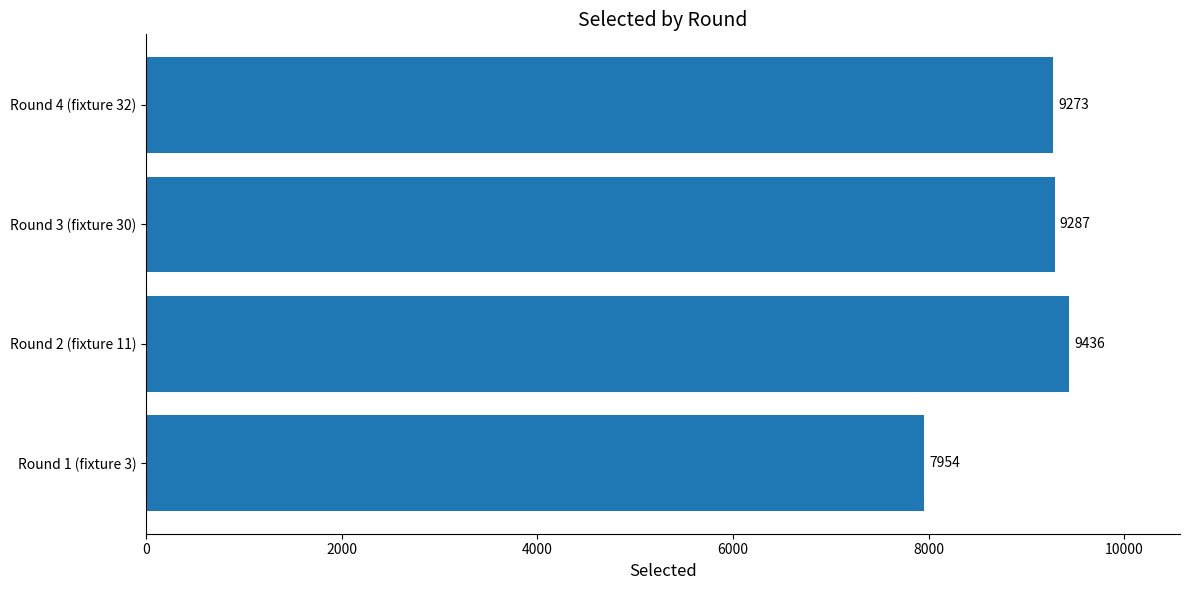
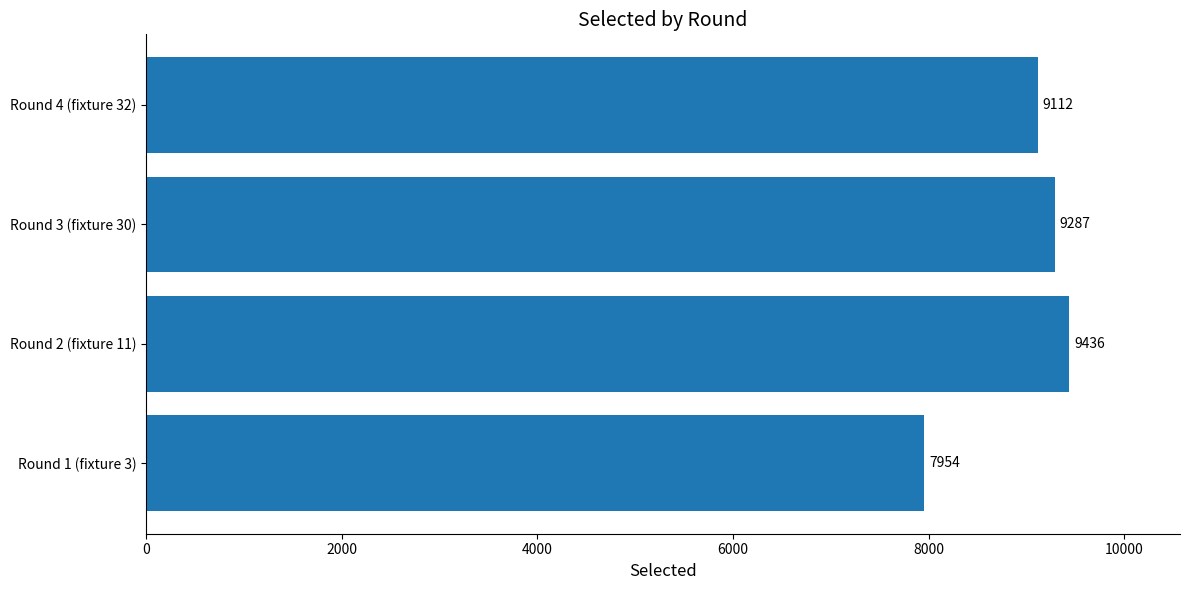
  {
-   "Round 4 (fixture 32)": 9273,
+   "Round 4 (fixture 32)": 9112,
    "Round 3 (fixture 30)": 9287,
    "Round 2 (fixture 11)": 9436,
    "Round 1 (fixture 3)": 7954
  }
